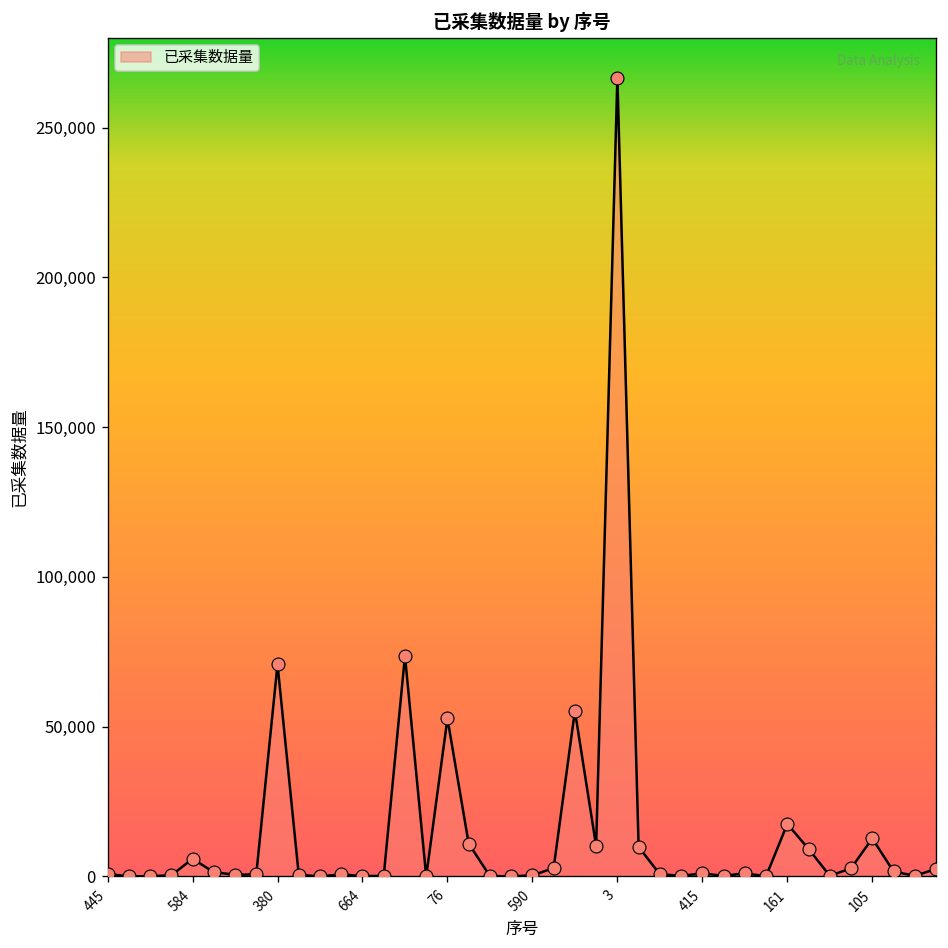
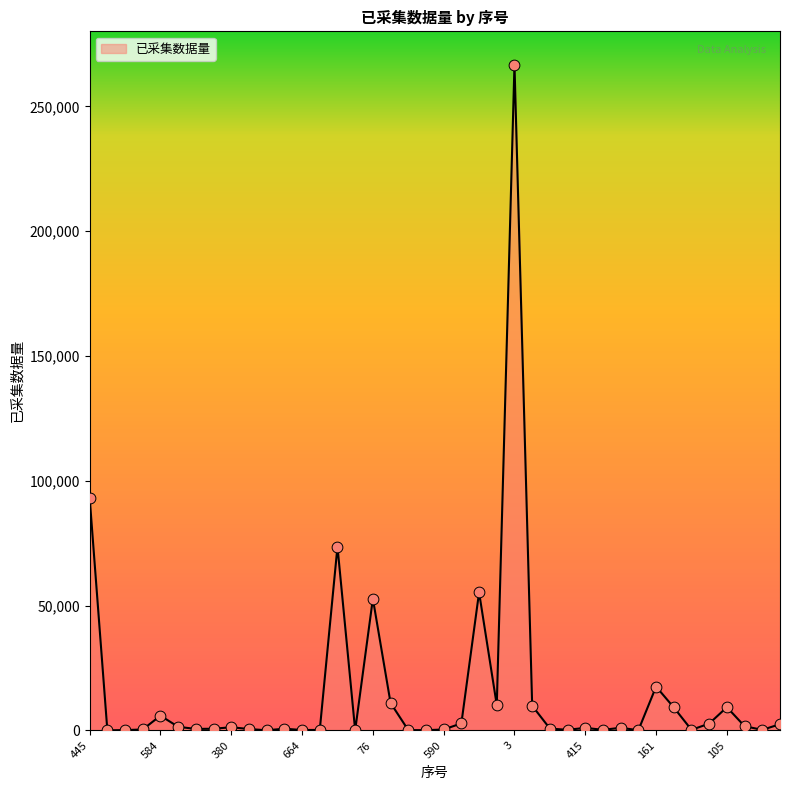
  {
-   "445": "1,000",
+   "445": "93,000",
    "584": "6,000",
-   "380": "71,000",
+   "380": "1,000",
    "664": "0",
    "76": "53,000",
    "590": "0",
    "3": "267,000",
    "415": "1,000",
    "161": "18,000",
-   "105": "13,000"
+   "105": "9,000"
  }
